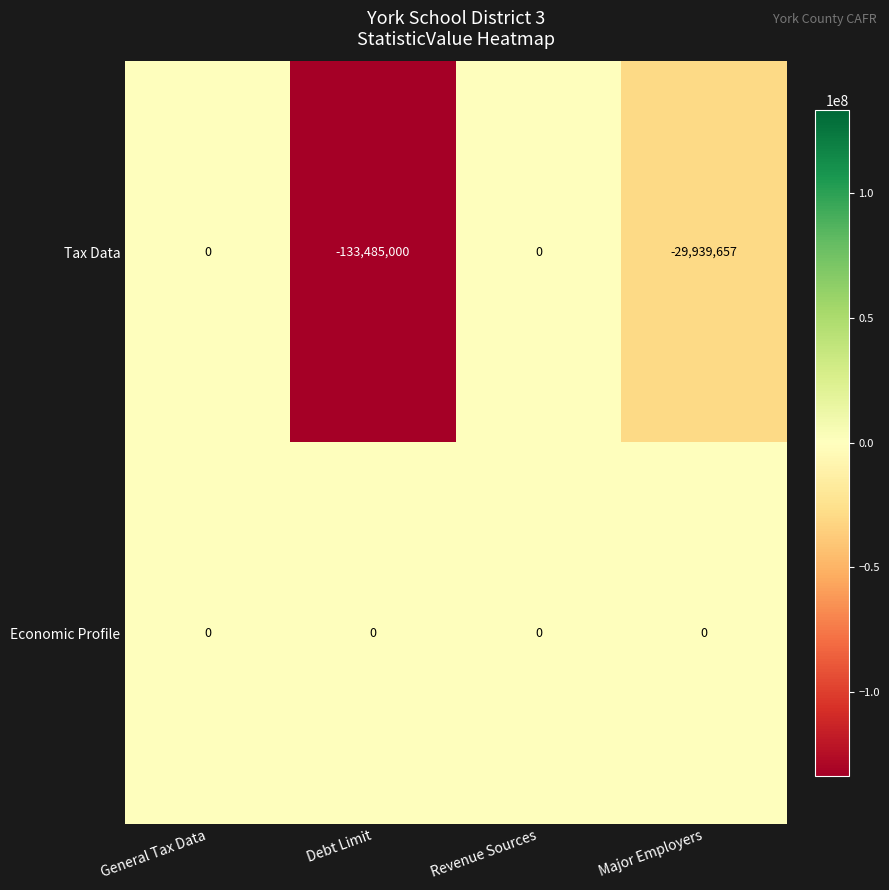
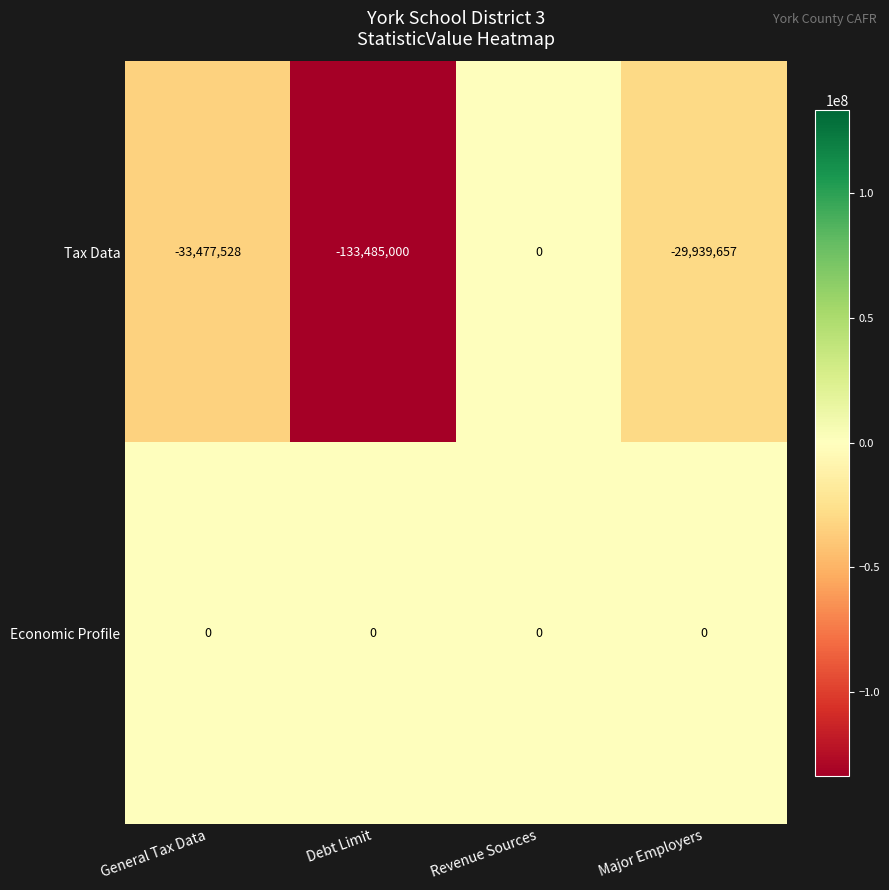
  {
    "Tax Data": {
-     "General Tax Data": "0",
+     "General Tax Data": "-33,477,528",
      "Debt Limit": "-133,485,000",
      "Revenue Sources": "0",
      "Major Employers": "-29,939,657"
    },
    "Economic Profile": {
      "General Tax Data": "0",
      "Debt Limit": "0",
      "Revenue Sources": "0",
      "Major Employers": "0"
    }
  }
